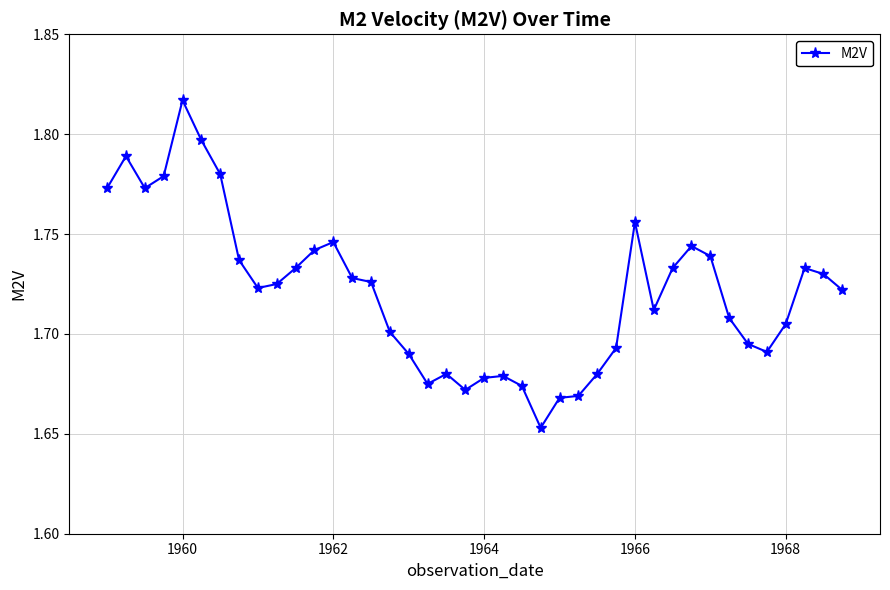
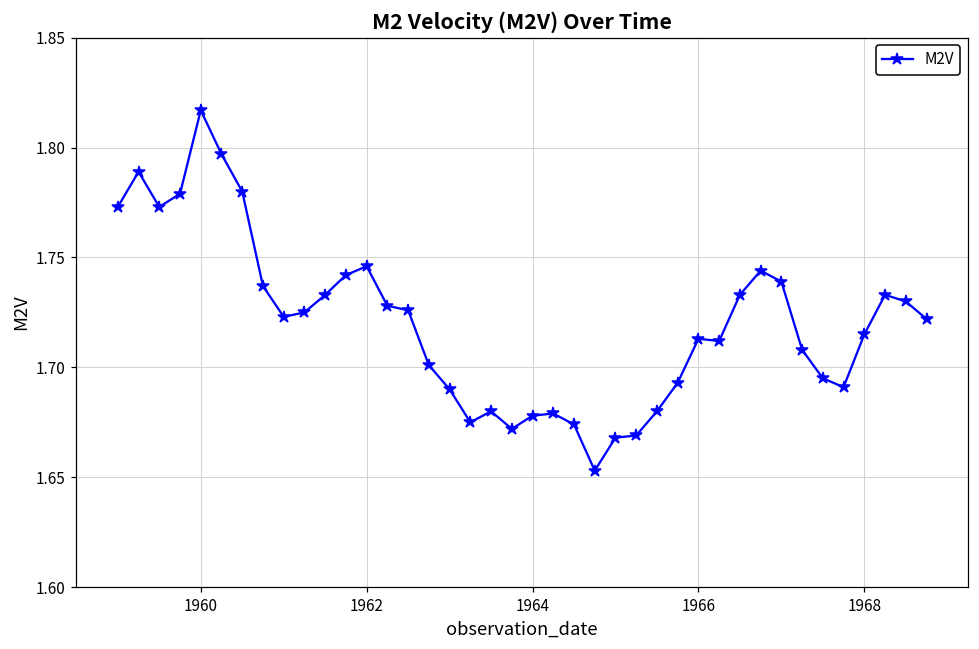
  {
    "1960": 1.817,
    "1962": 1.746,
    "1964": 1.678,
-   "1966": 1.756,
-   "1968": 1.705
+   "1966": 1.713,
+   "1968": 1.715
  }
